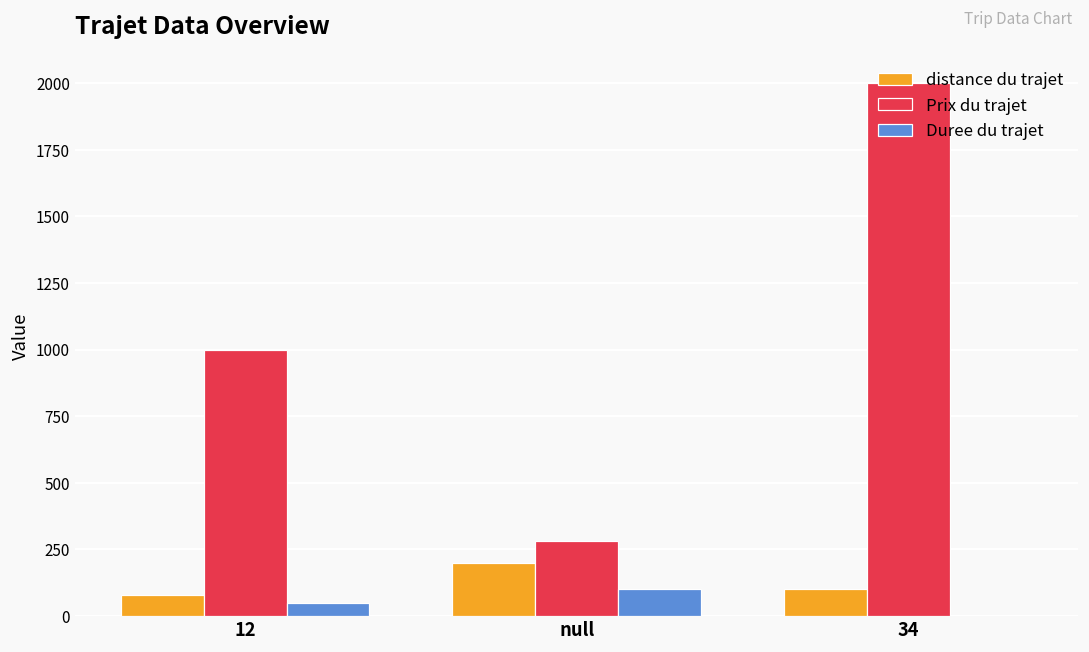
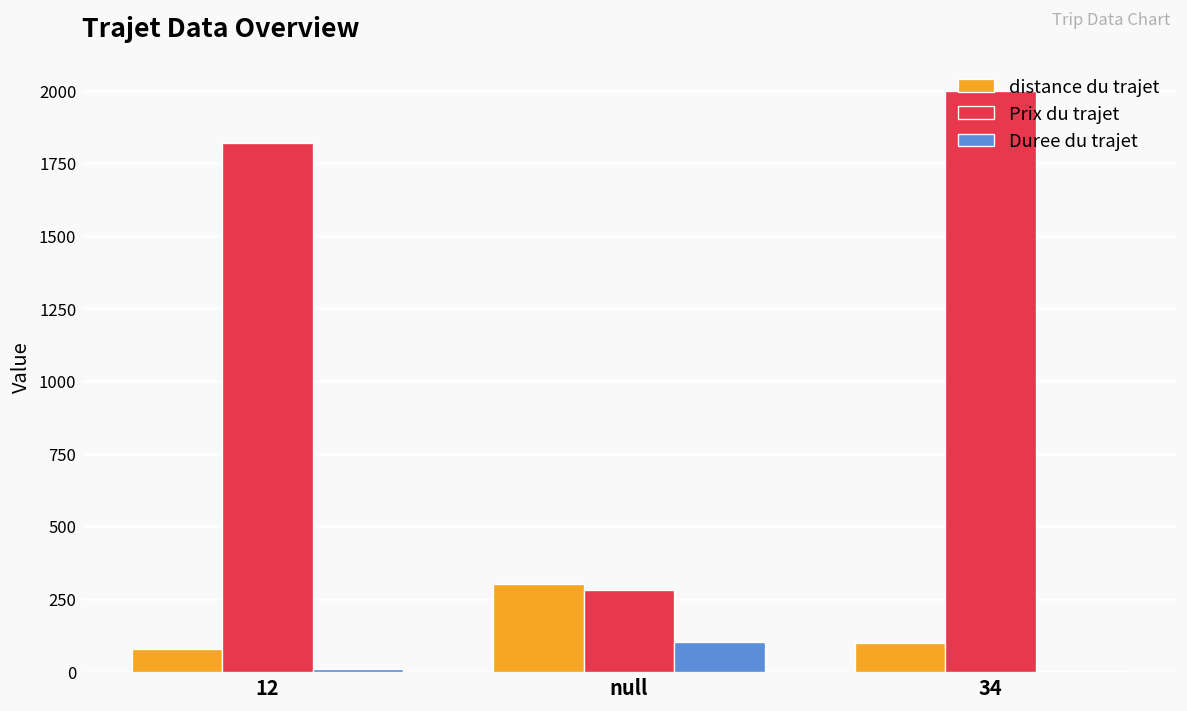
  {
    "distance du trajet": {
      "12": 80,
-     "null": 200,
+     "null": 300,
      "34": 100
    },
    "Prix du trajet": {
-     "12": 1000,
+     "12": 1820,
      "null": 280,
      "34": 2000
    },
    "Duree du trajet": {
-     "12": 50,
+     "12": 10,
      "null": 100
    }
  }
